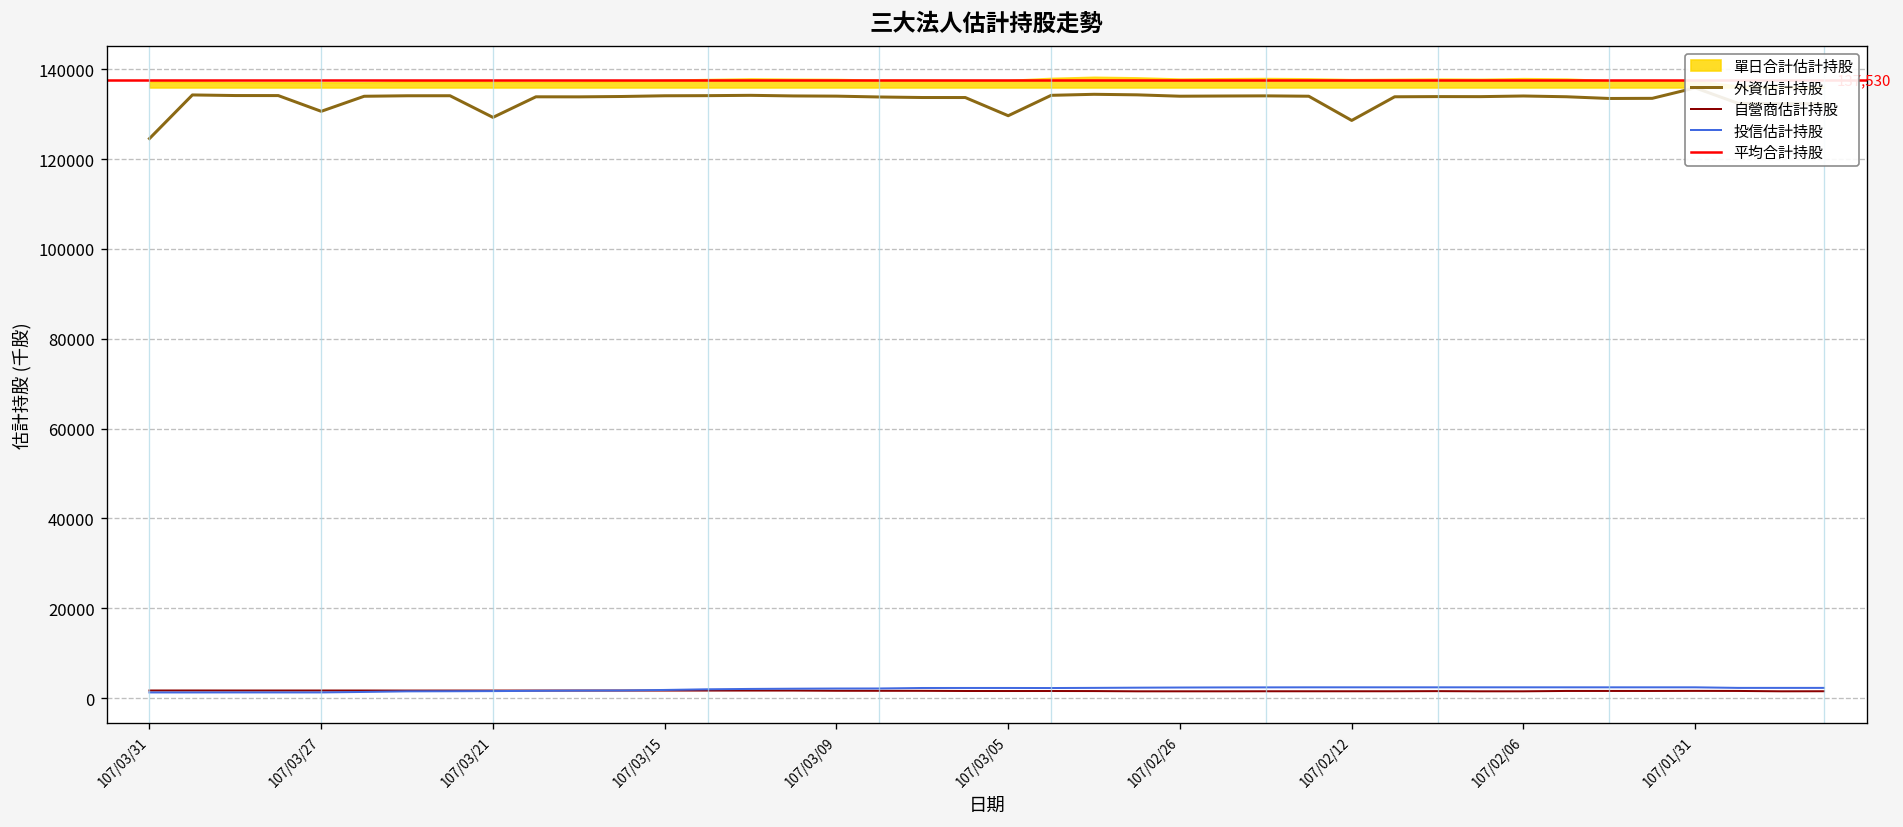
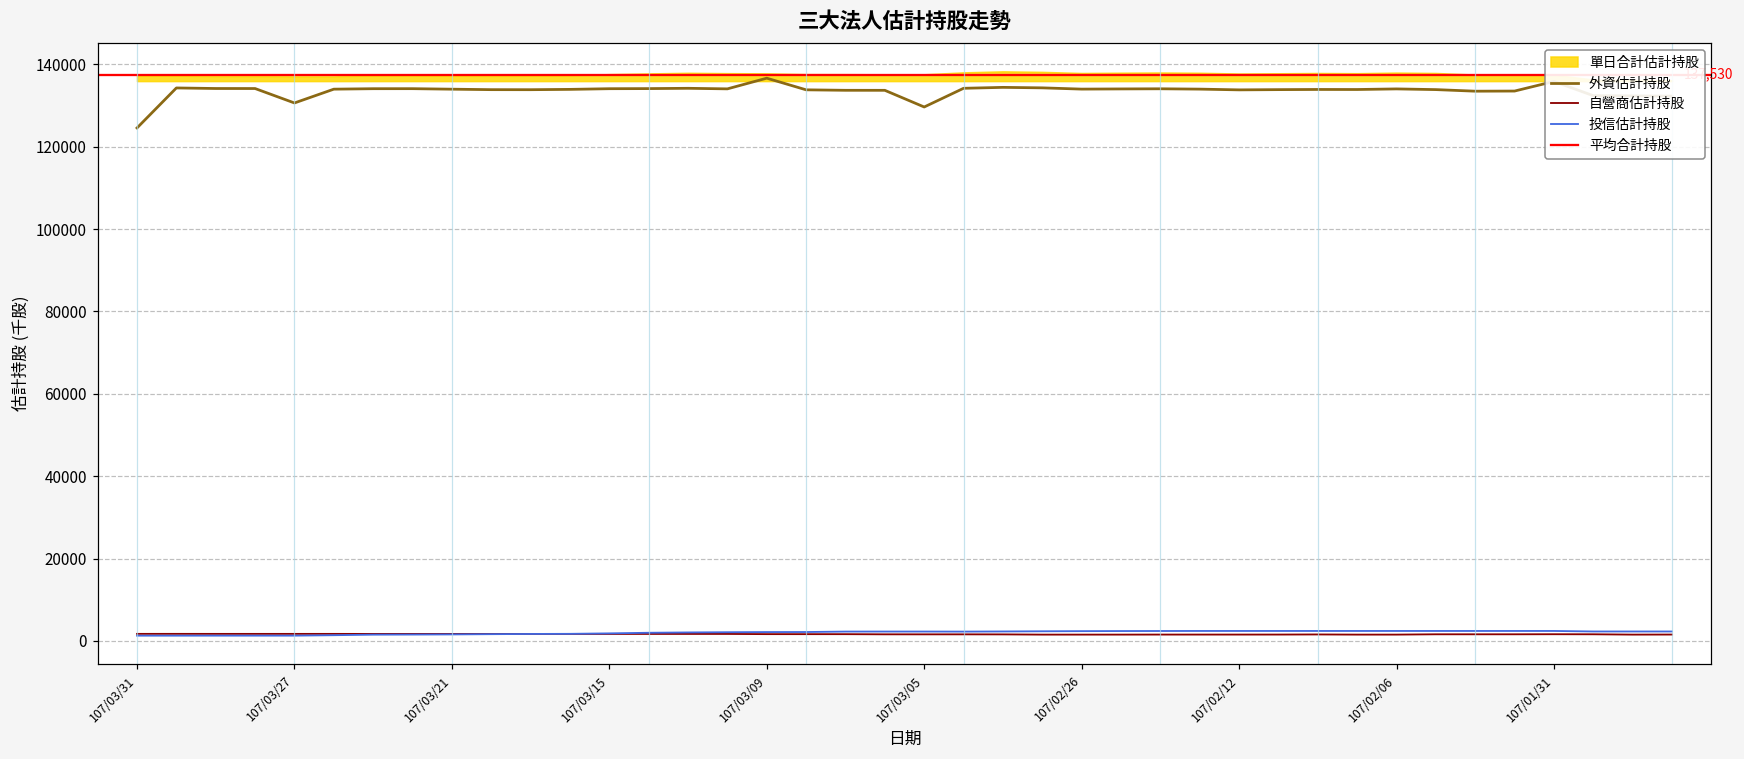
  {
    "外資估計持股": {
      "107/03/31": 125000,
      "107/03/27": 131000,
-     "107/03/21": 129000,
+     "107/03/21": 134000,
      "107/03/15": 134000,
-     "107/03/09": 134000,
+     "107/03/09": 137000,
      "107/03/05": 130000,
      "107/02/26": 134000,
-     "107/02/12": 129000,
+     "107/02/12": 134000,
      "107/02/06": 134000
    },
    "單日合計估計持股": {
      "107/03/31": 137000,
      "107/03/27": 137000,
      "107/03/21": 137000,
      "107/03/15": 138000,
      "107/03/09": 138000,
      "107/03/05": 138000,
      "107/02/26": 138000,
      "107/02/12": 138000,
      "107/02/06": 138000
    },
    "自營商估計持股": {
      "107/03/05": 2000,
      "107/02/26": 2000,
      "107/02/12": 2000,
      "107/02/06": 2000,
      "107/01/31": 2000
    },
    "投信估計持股": {
      "107/03/05": 2000,
      "107/02/26": 2000,
      "107/02/12": 2000,
      "107/02/06": 2000,
      "107/01/31": 2000
    }
  }
